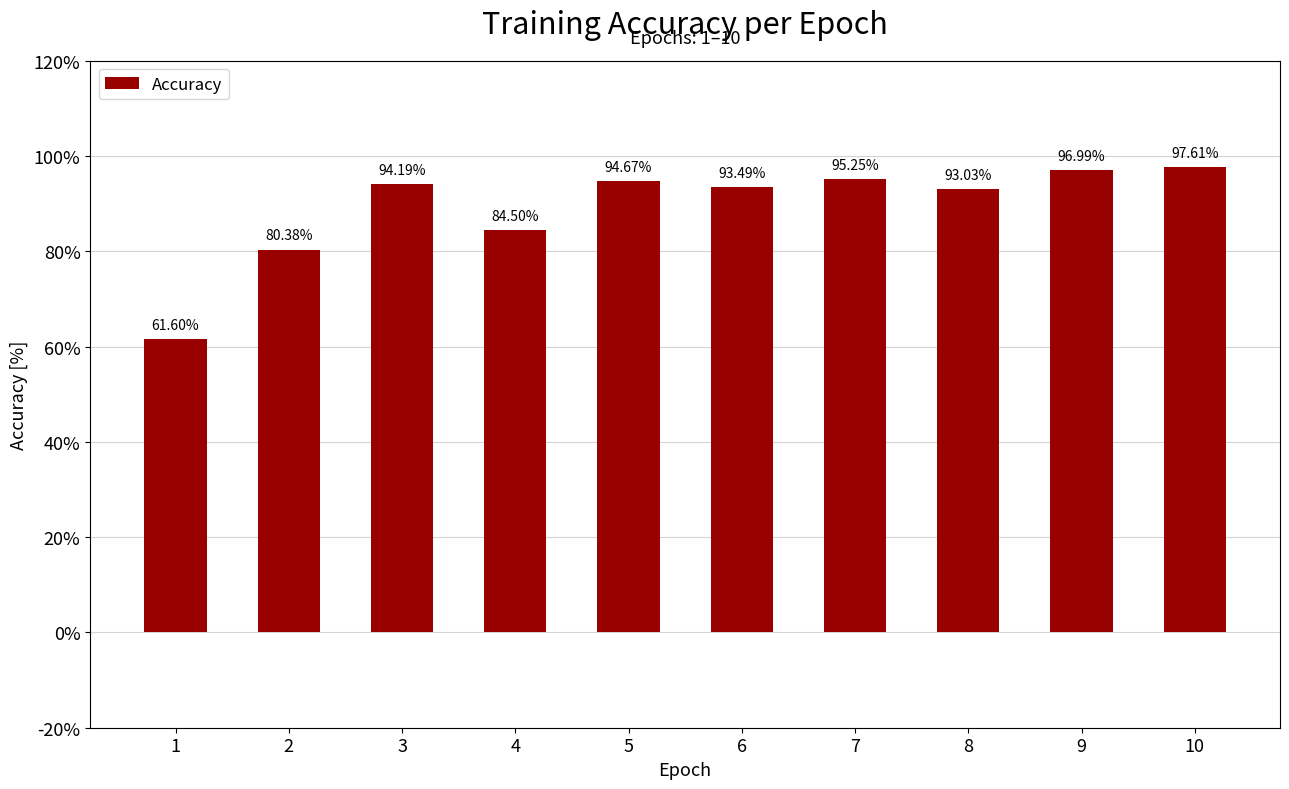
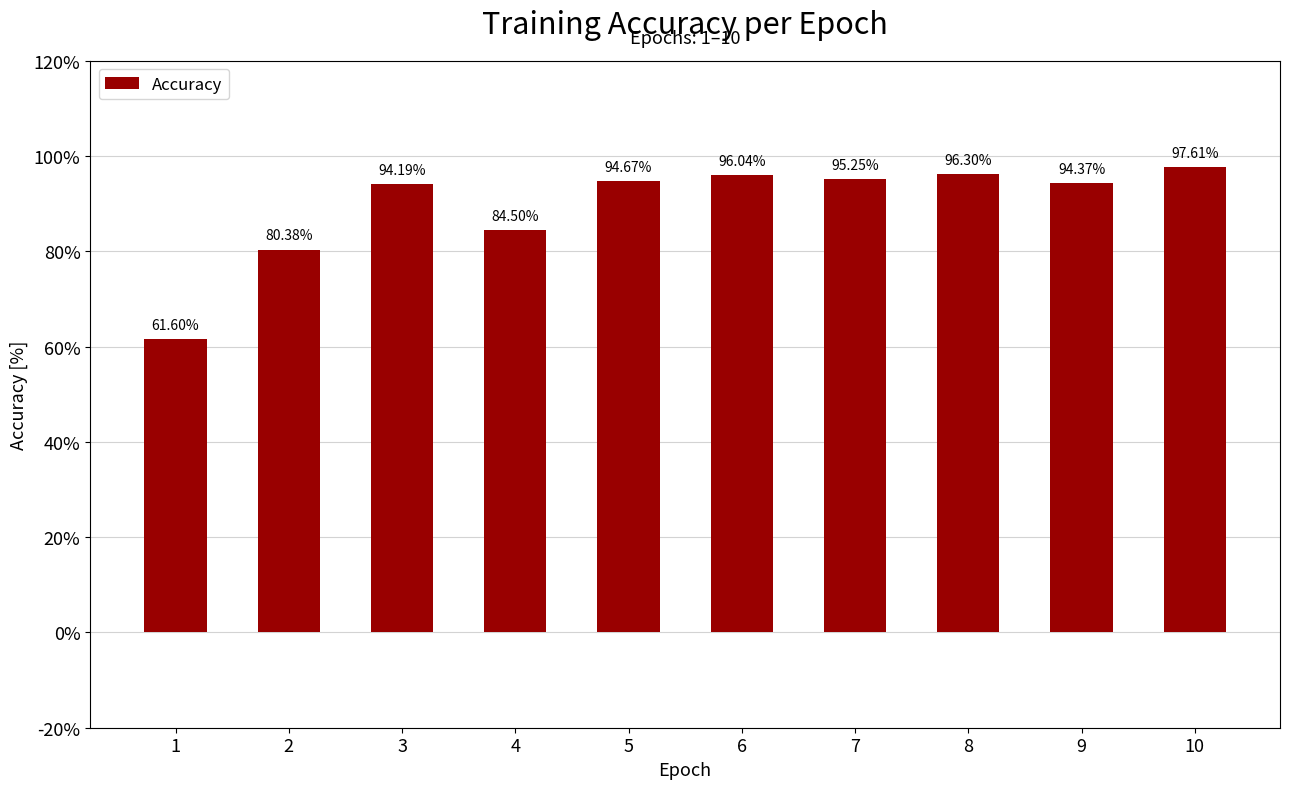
  {
    "1": "61.60%",
    "2": "80.38%",
    "3": "94.19%",
    "4": "84.50%",
    "5": "94.67%",
-   "6": "93.49%",
+   "6": "96.04%",
    "7": "95.25%",
-   "8": "93.03%",
-   "9": "96.99%",
+   "8": "96.30%",
+   "9": "94.37%",
    "10": "97.61%"
  }
